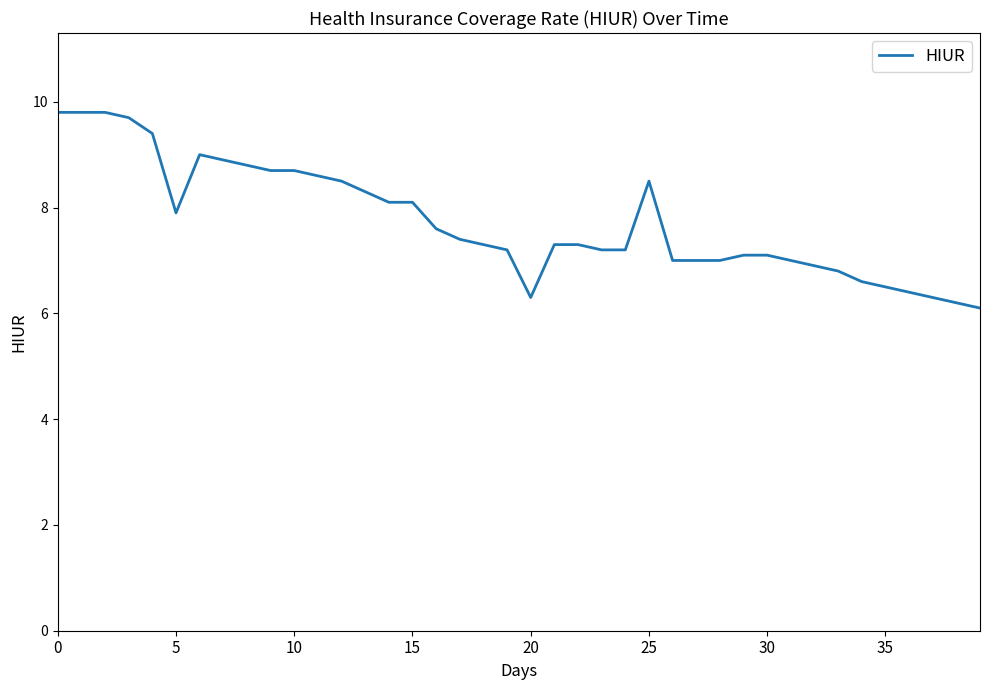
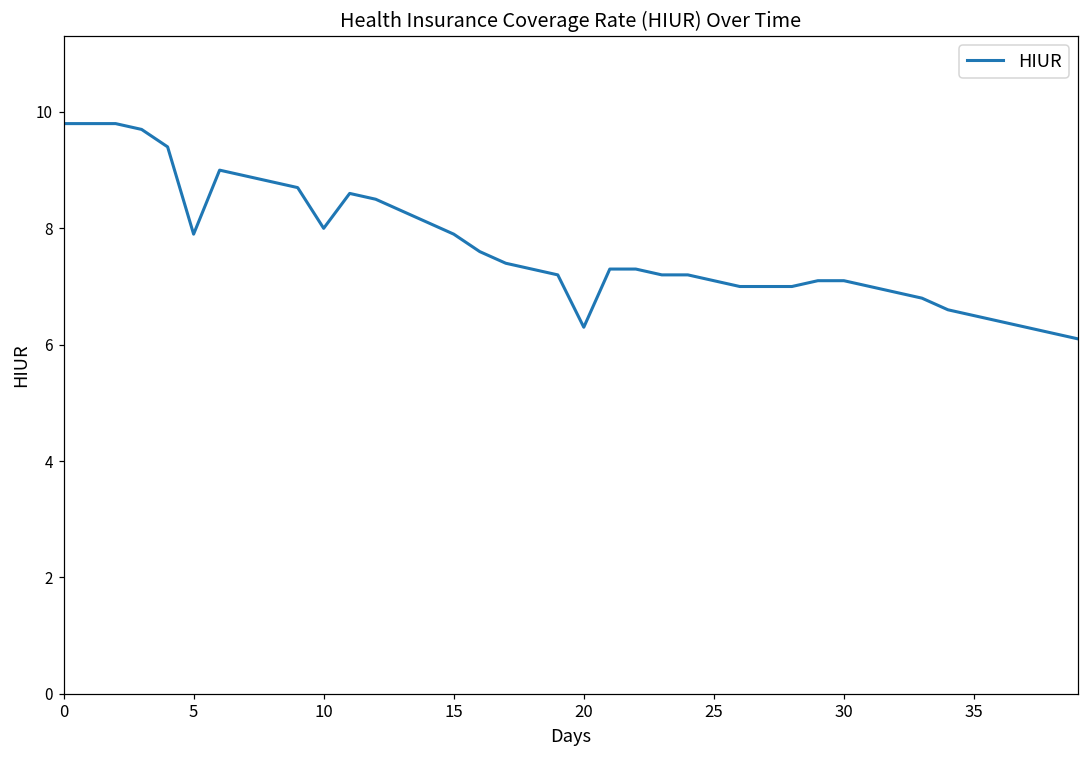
  {
    "0": 9.8,
    "5": 7.9,
-   "10": 8.7,
-   "15": 8.1,
+   "10": 8.0,
+   "15": 7.9,
    "20": 6.3,
-   "25": 8.5,
+   "25": 7.1,
    "30": 7.1,
    "35": 6.5
  }
